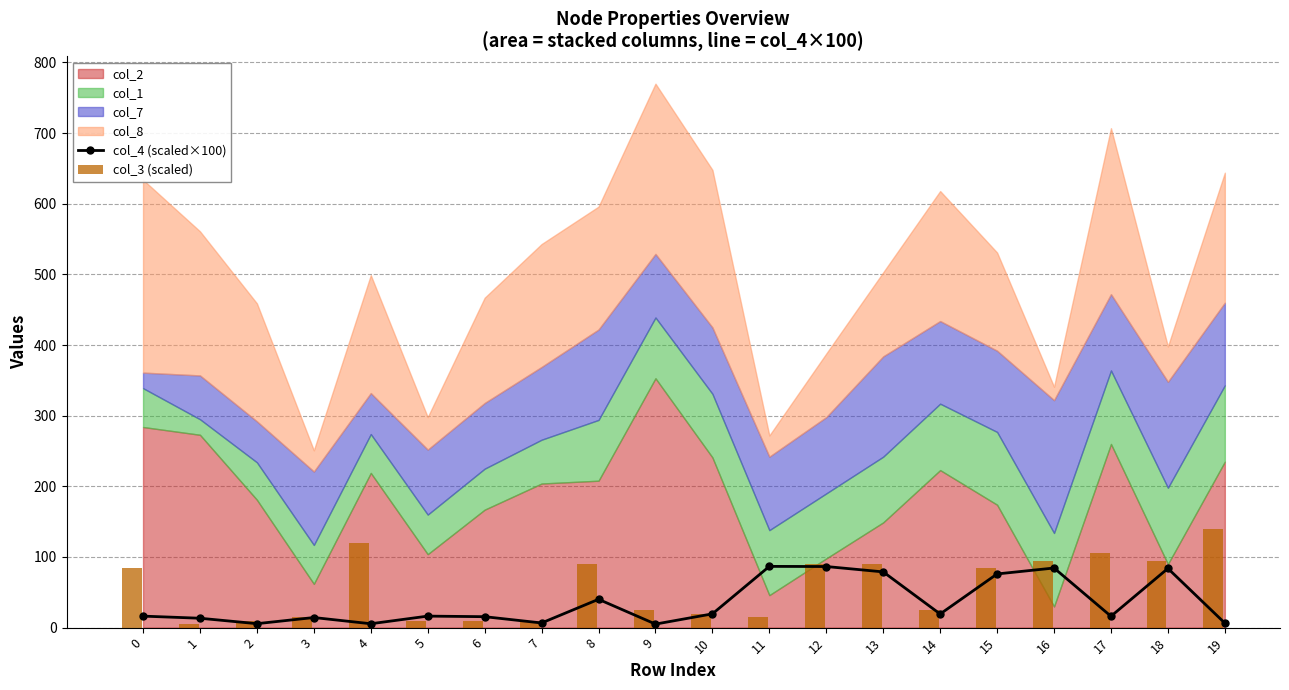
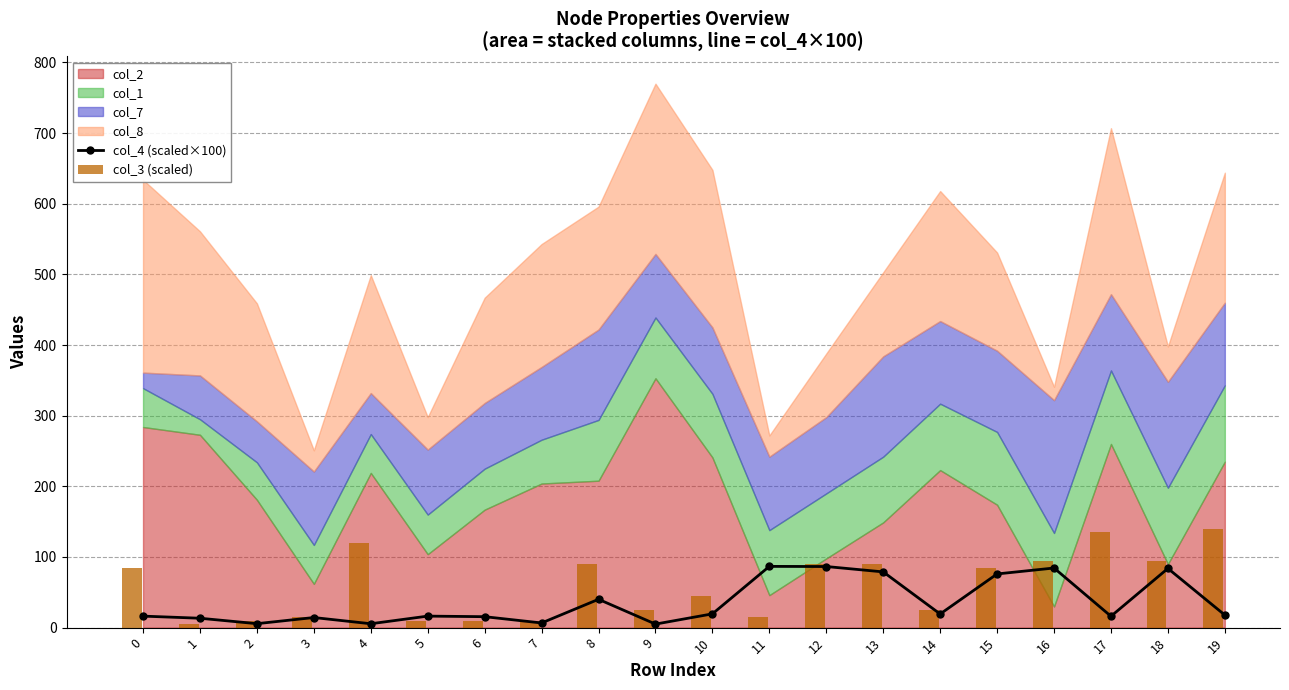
  {
    "col_3 (scaled)": {
      "0": 90,
      "1": 10,
      "2": 10,
      "3": 20,
      "4": 120,
      "5": 10,
      "6": 10,
      "7": 10,
      "8": 90,
      "9": 30,
-     "10": 20,
+     "10": 50,
      "11": 20,
      "12": 90,
      "13": 90,
      "14": 30,
      "15": 90,
      "16": 100,
-     "17": 110,
+     "17": 140,
      "18": 100,
      "19": 140
    },
    "col_4 (scaled×100)": {
      "0": 20,
      "1": 10,
      "2": 10,
      "3": 10,
      "4": 10,
      "5": 20,
      "6": 20,
      "7": 10,
      "8": 40,
      "9": 10,
      "10": 20,
      "11": 90,
      "12": 90,
      "13": 80,
      "14": 20,
      "15": 80,
      "16": 80,
      "17": 20,
      "18": 80,
-     "19": 10
+     "19": 20
    },
    "col_2": {
      "0": 280,
      "1": 270,
      "2": 180,
      "3": 60,
      "4": 220,
      "5": 100,
      "6": 170,
      "7": 200,
      "8": 210,
      "9": 350,
      "10": 240,
      "11": 50,
      "12": 100,
      "13": 150,
      "14": 220,
      "15": 170,
      "16": 30,
      "17": 260,
      "18": 90,
      "19": 240
    },
    "col_1": {
      "0": 60,
      "1": 20,
      "2": 50,
      "3": 60,
      "4": 60,
      "5": 60,
      "6": 60,
      "7": 60,
      "8": 90,
      "9": 90,
      "10": 90,
      "11": 90,
      "12": 90,
      "13": 90,
      "14": 90,
      "15": 100,
      "16": 100,
      "17": 100,
      "18": 110,
      "19": 110
    },
    "col_7": {
      "0": 20,
      "1": 60,
      "2": 60,
      "3": 100,
      "4": 60,
      "5": 90,
      "6": 90,
      "7": 100,
      "8": 130,
      "9": 90,
      "10": 90,
      "11": 100,
      "12": 110,
      "13": 140,
      "14": 120,
      "15": 120,
      "16": 190,
      "17": 110,
      "18": 150,
      "19": 120
    },
    "col_8": {
      "1": 200,
      "2": 170,
      "3": 30,
      "4": 170,
      "5": 50,
      "6": 150,
      "7": 170,
      "8": 170,
      "9": 240,
      "10": 220,
      "11": 30,
      "12": 90,
      "13": 120,
      "14": 180,
      "15": 140,
      "16": 20,
      "17": 240,
      "18": 50,
      "19": 180
    }
  }
